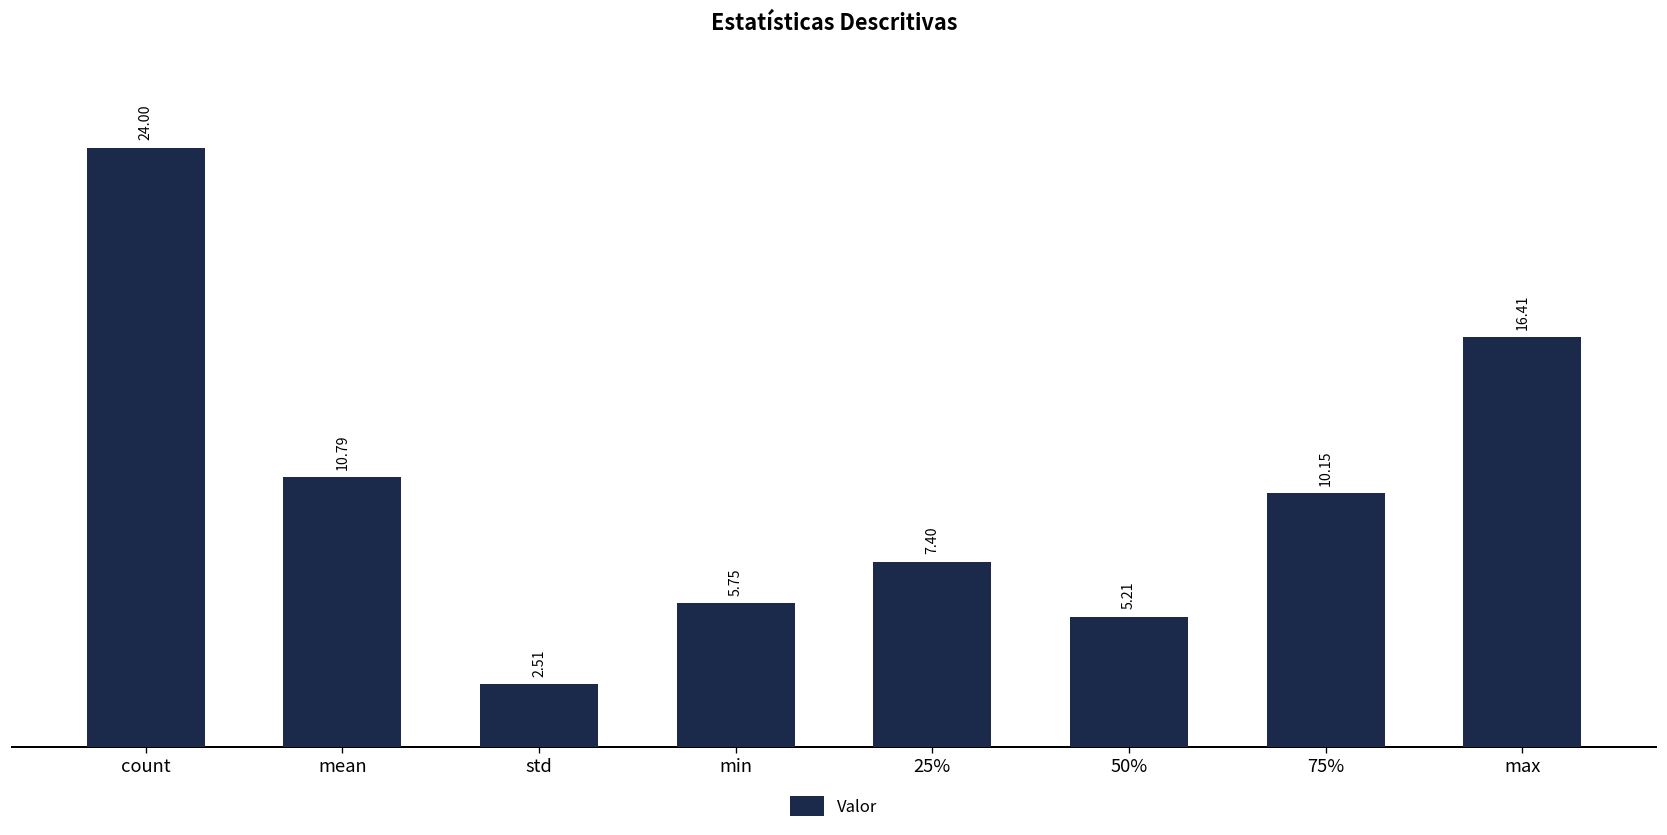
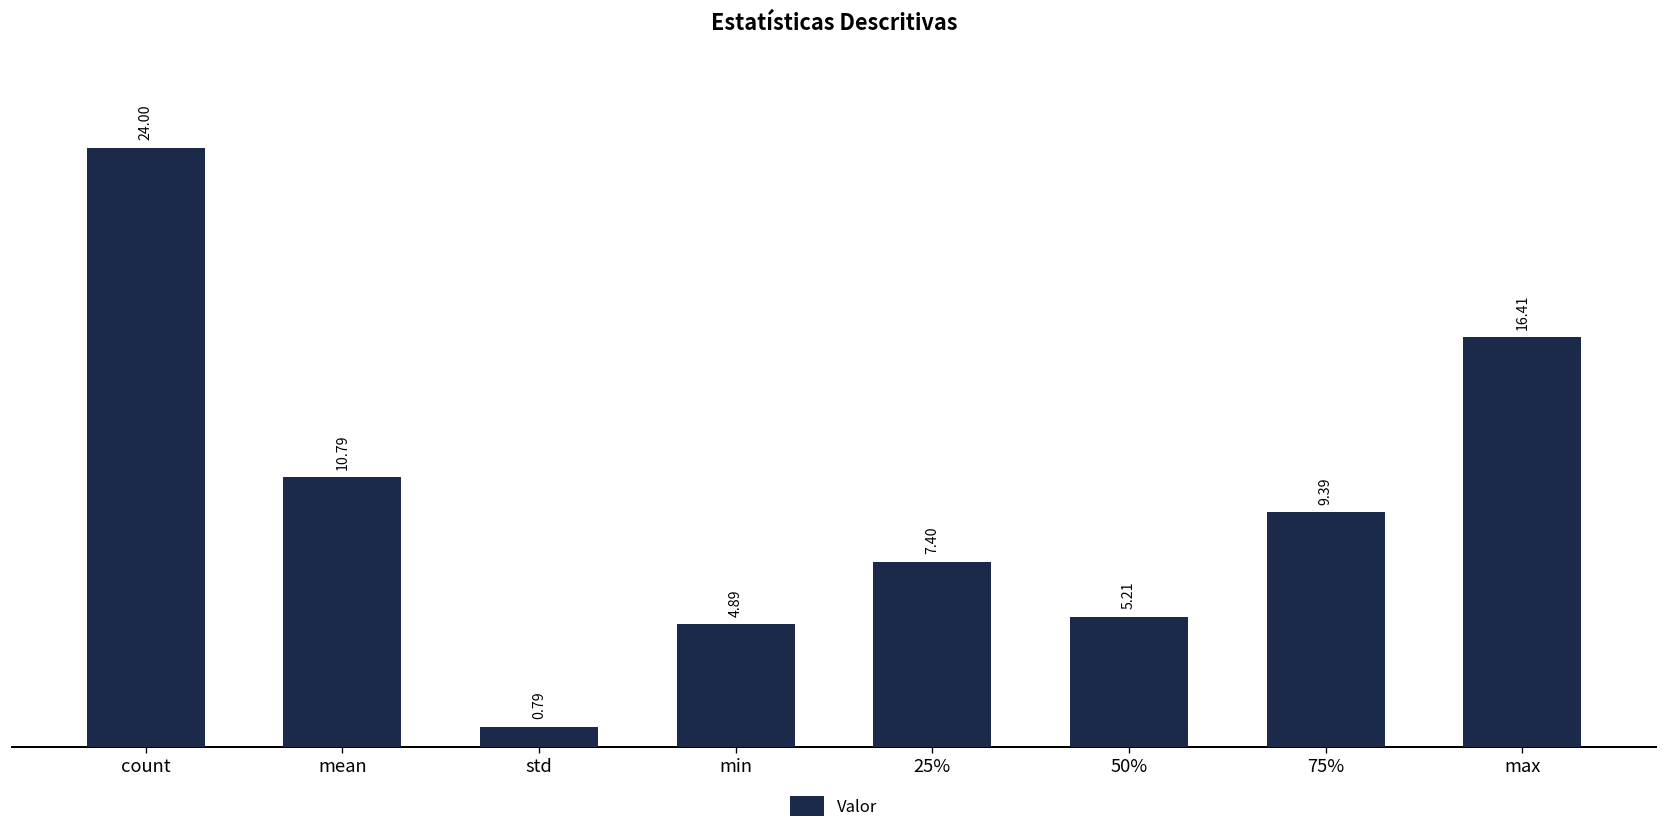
  {
    "count": 24.00,
    "mean": 10.79,
-   "std": 2.51,
-   "min": 5.75,
+   "std": 0.79,
+   "min": 4.89,
    "25%": 7.40,
    "50%": 5.21,
-   "75%": 10.15,
+   "75%": 9.39,
    "max": 16.41
  }
